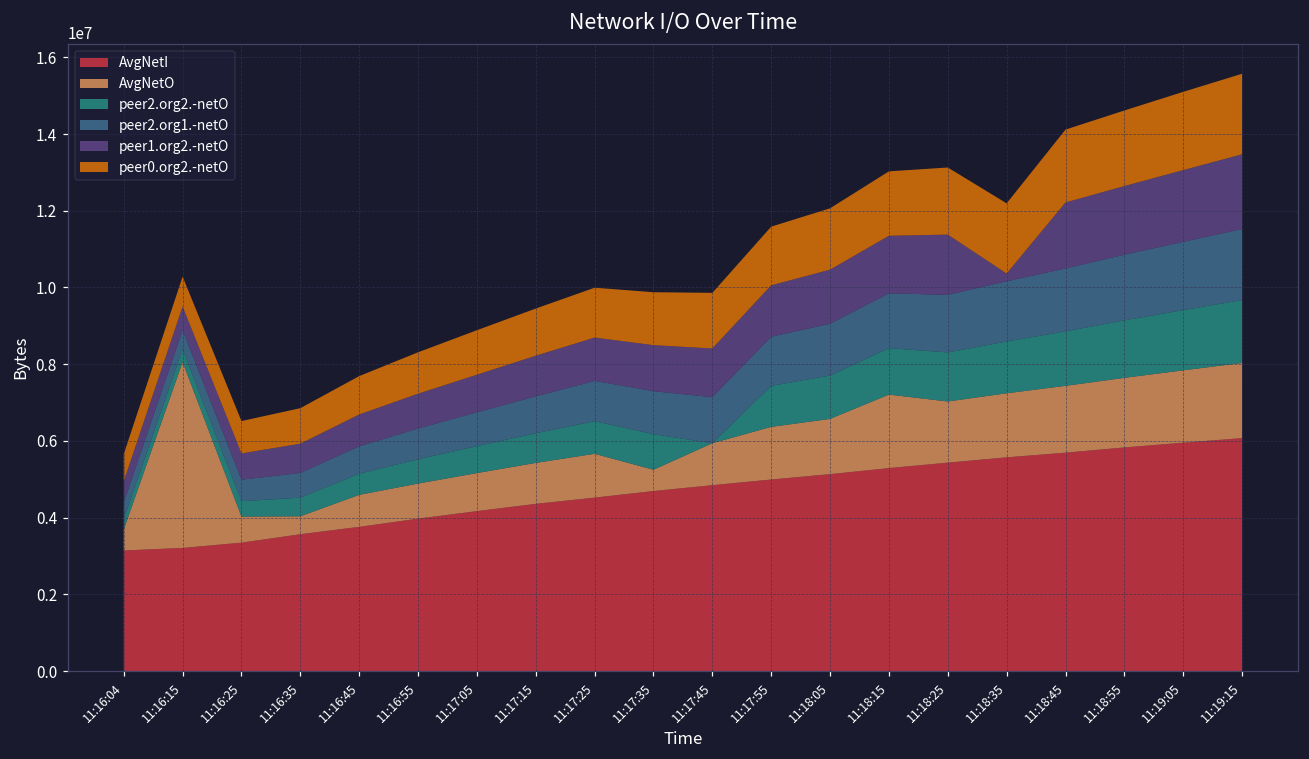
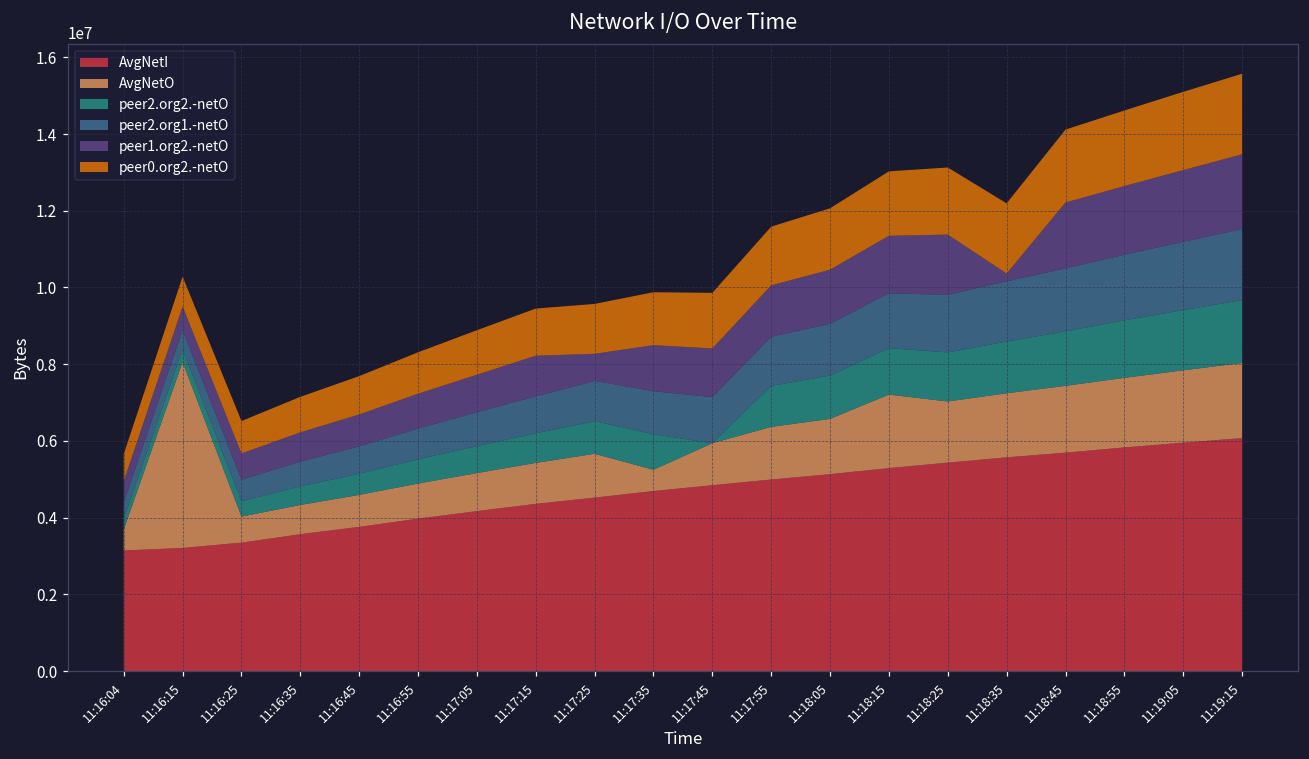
  {
    "AvgNetI": {
      "11:16:04": 3100000,
      "11:16:15": 3200000,
      "11:16:25": 3300000,
      "11:16:35": 3600000,
      "11:16:45": 3800000,
      "11:16:55": 4000000,
      "11:17:05": 4200000,
      "11:17:15": 4400000,
      "11:17:25": 4500000,
      "11:17:35": 4700000,
      "11:17:45": 4800000,
      "11:17:55": 5000000,
      "11:18:05": 5100000,
      "11:18:15": 5300000,
      "11:18:25": 5400000,
      "11:18:35": 5600000,
      "11:18:45": 5700000,
      "11:18:55": 5800000,
      "11:19:05": 6000000,
      "11:19:15": 6100000
    },
    "AvgNetO": {
      "11:16:04": 500000,
      "11:16:15": 4800000,
      "11:16:25": 700000,
-     "11:16:35": 500000,
+     "11:16:35": 800000,
      "11:16:45": 800000,
      "11:16:55": 900000,
      "11:17:05": 1000000,
      "11:17:15": 1100000,
      "11:17:25": 1100000,
      "11:17:35": 600000,
      "11:17:55": 1400000,
      "11:18:05": 1400000,
      "11:18:15": 1900000,
      "11:18:25": 1600000,
      "11:18:35": 1700000,
      "11:18:45": 1700000,
      "11:18:55": 1800000,
      "11:19:05": 1900000,
      "11:19:15": 2000000
    },
    "peer1.org2.-netO": {
      "11:16:04": 500000,
      "11:16:15": 600000,
      "11:16:25": 700000,
      "11:16:35": 800000,
      "11:16:45": 800000,
      "11:16:55": 900000,
      "11:17:05": 1000000,
      "11:17:15": 1100000,
-     "11:17:25": 1100000,
+     "11:17:25": 700000,
      "11:17:35": 1200000,
      "11:17:45": 1300000,
      "11:17:55": 1300000,
      "11:18:05": 1400000,
      "11:18:15": 1500000,
      "11:18:25": 1600000,
      "11:18:35": 200000,
      "11:18:45": 1700000,
      "11:18:55": 1800000,
      "11:19:05": 1900000,
      "11:19:15": 2000000
    },
    "peer0.org2.-netO": {
      "11:16:04": 700000,
      "11:16:15": 800000,
      "11:16:25": 800000,
      "11:16:35": 900000,
      "11:16:45": 1000000,
      "11:16:55": 1100000,
      "11:17:05": 1200000,
      "11:17:15": 1200000,
      "11:17:25": 1300000,
      "11:17:35": 1400000,
      "11:17:45": 1500000,
      "11:17:55": 1500000,
      "11:18:05": 1600000,
      "11:18:15": 1700000,
      "11:18:25": 1800000,
      "11:18:35": 1800000,
      "11:18:45": 1900000,
      "11:18:55": 2000000,
      "11:19:05": 2000000,
      "11:19:15": 2100000
    }
  }
